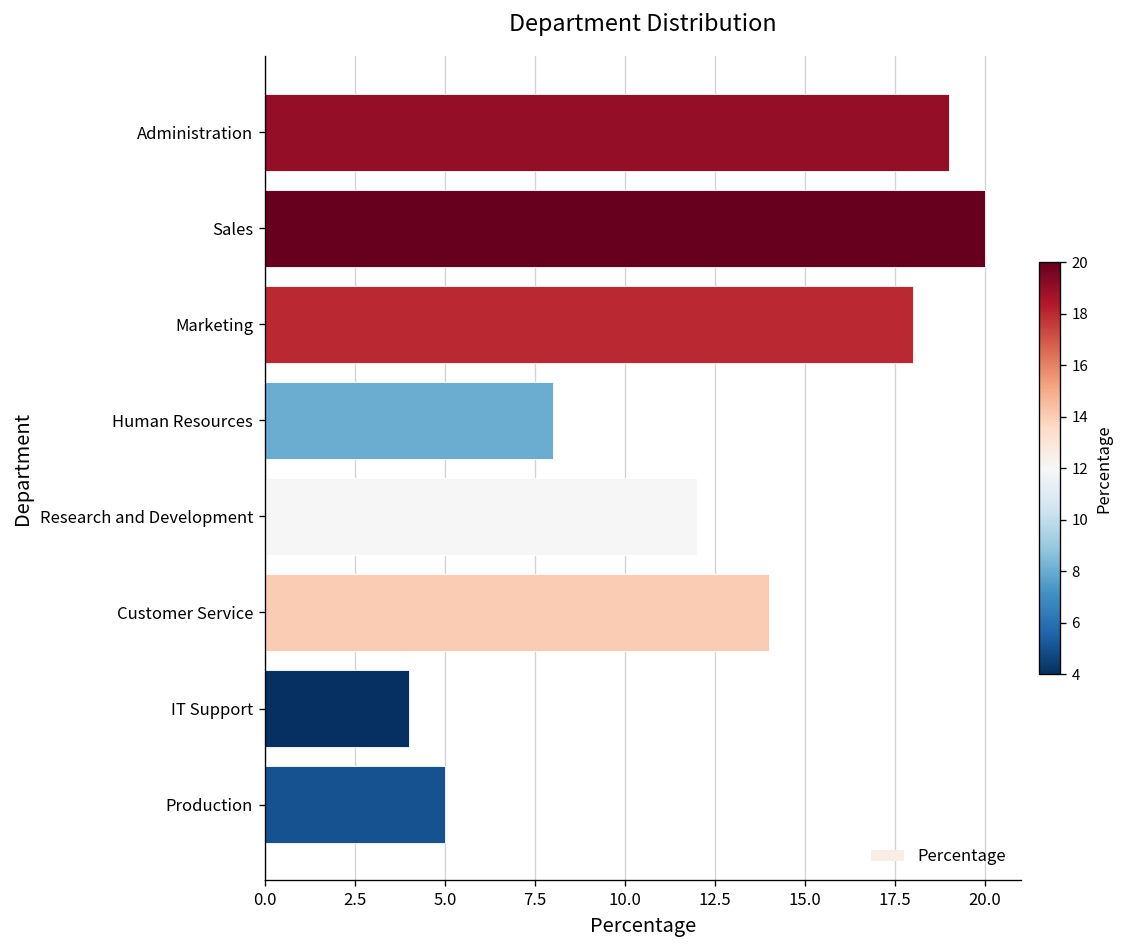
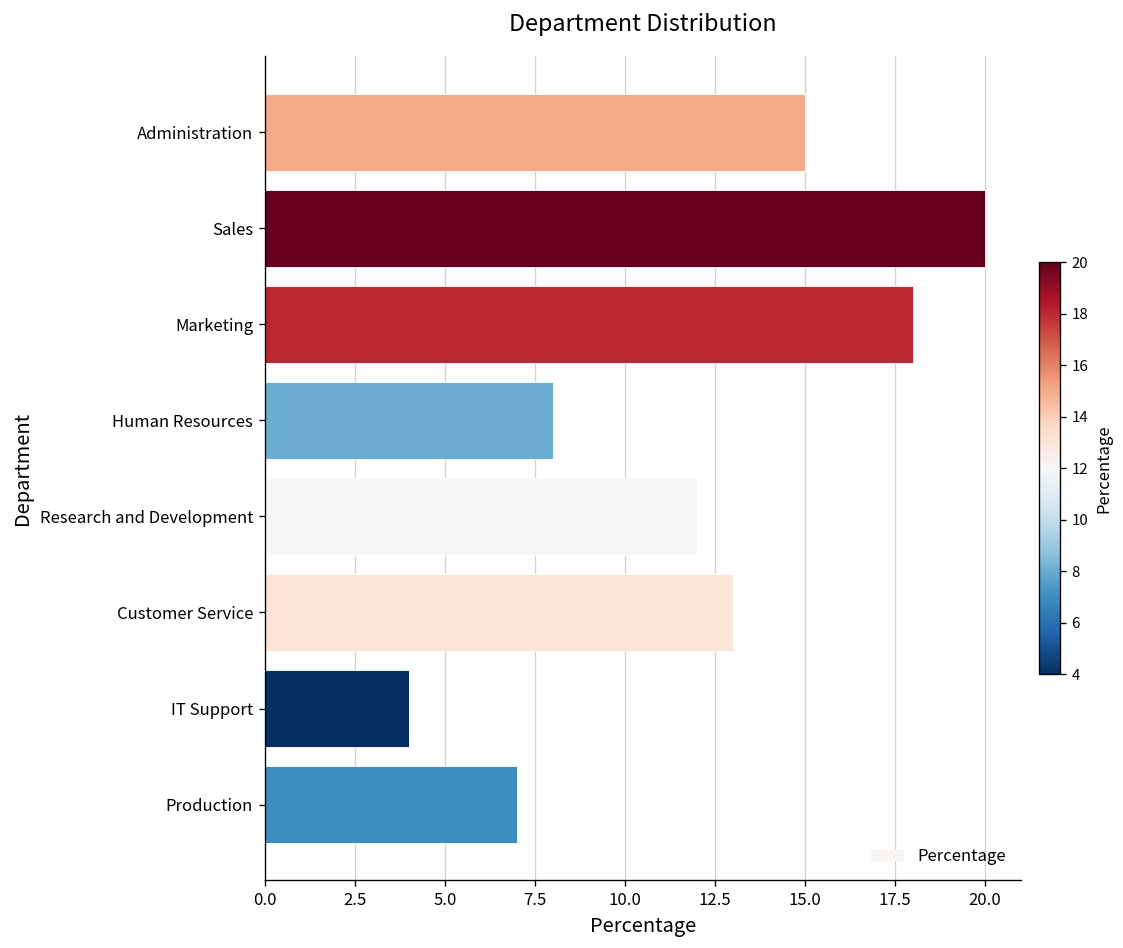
  {
-   "Administration": 19,
+   "Administration": 15,
    "Sales": 20,
    "Marketing": 18,
    "Human Resources": 8,
    "Research and Development": 12,
-   "Customer Service": 14,
+   "Customer Service": 13,
    "IT Support": 4,
-   "Production": 5
+   "Production": 7
  }
